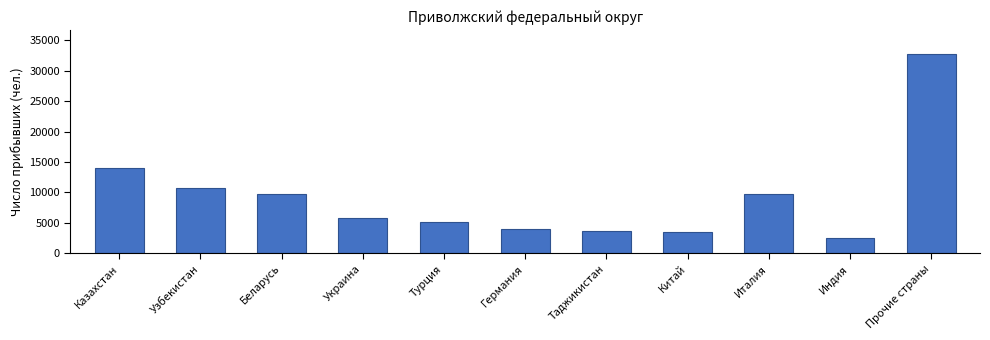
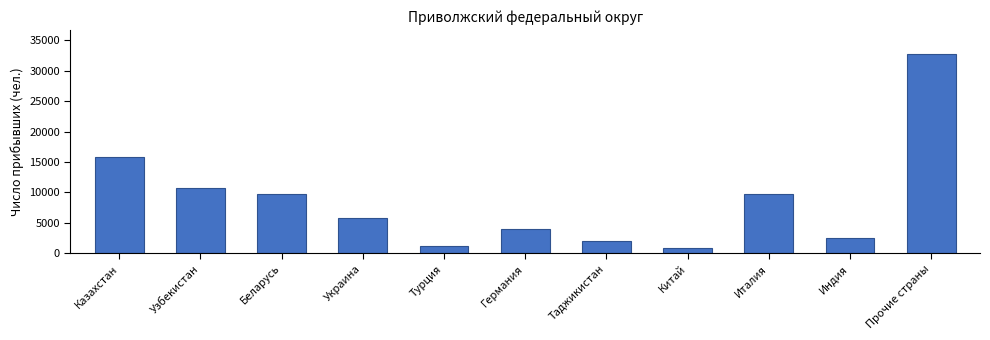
  {
-   "Казахстан": 14000,
+   "Казахстан": 16000,
    "Узбекистан": 11000,
    "Беларусь": 10000,
    "Украина": 6000,
-   "Турция": 5000,
+   "Турция": 1000,
    "Германия": 4000,
-   "Таджикистан": 4000,
-   "Китай": 3000,
+   "Таджикистан": 2000,
+   "Китай": 1000,
    "Италия": 10000,
    "Индия": 3000,
    "Прочие страны": 33000
  }
